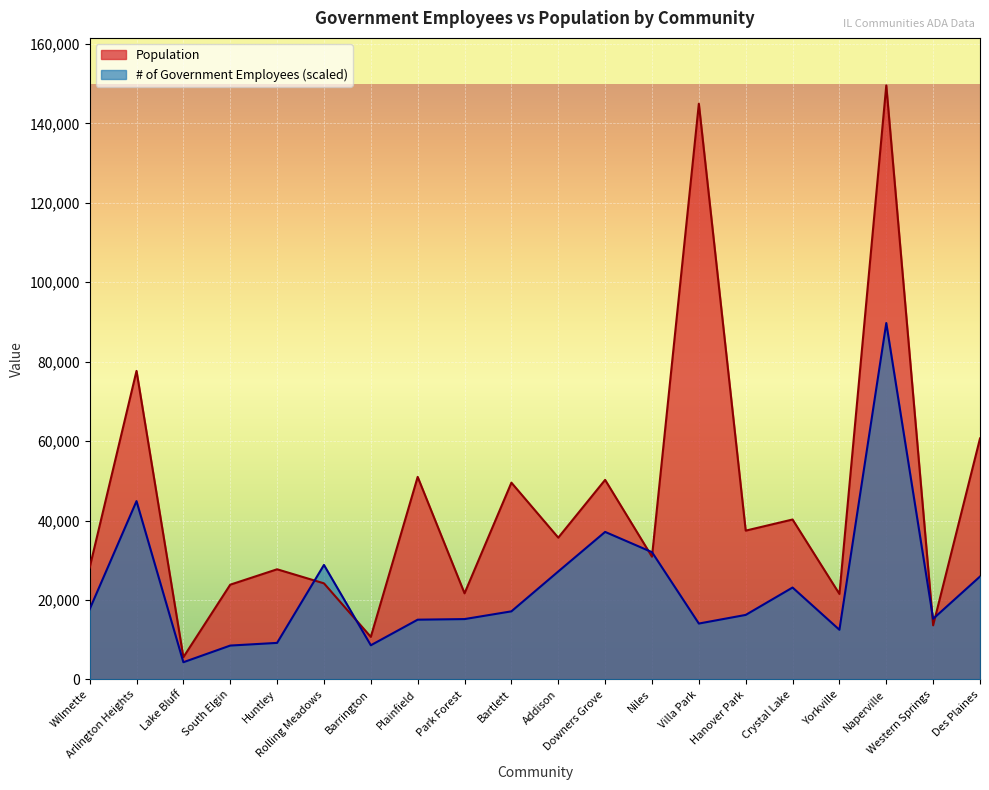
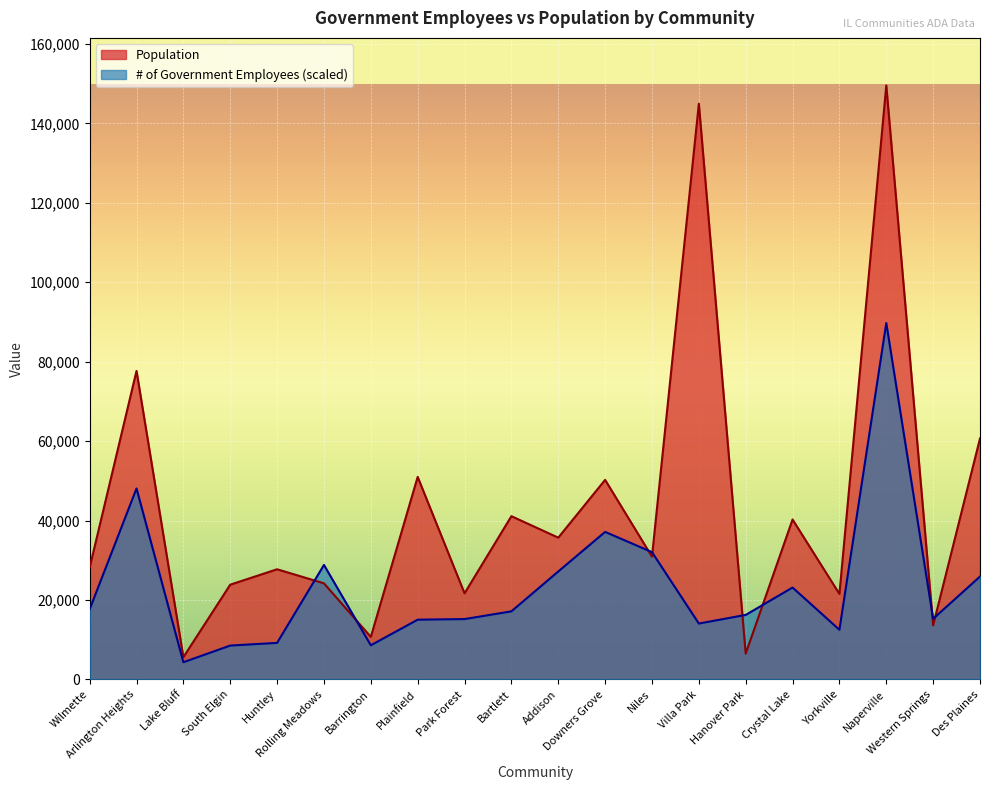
  {
    "Population": {
      "Wilmette": "28,000",
      "Arlington Heights": "78,000",
      "Lake Bluff": "6,000",
      "South Elgin": "24,000",
      "Huntley": "28,000",
      "Rolling Meadows": "24,000",
      "Barrington": "11,000",
      "Plainfield": "51,000",
      "Park Forest": "22,000",
-     "Bartlett": "50,000",
+     "Bartlett": "41,000",
      "Addison": "36,000",
      "Downers Grove": "50,000",
      "Niles": "31,000",
      "Villa Park": "145,000",
-     "Hanover Park": "37,000",
+     "Hanover Park": "7,000",
      "Crystal Lake": "40,000",
      "Yorkville": "22,000",
      "Naperville": "150,000",
      "Western Springs": "14,000",
      "Des Plaines": "61,000"
    },
    "# of Government Employees (scaled)": {
      "Wilmette": "18,000",
-     "Arlington Heights": "45,000",
+     "Arlington Heights": "48,000",
      "Lake Bluff": "4,000",
      "South Elgin": "9,000",
      "Huntley": "9,000",
      "Rolling Meadows": "29,000",
      "Barrington": "9,000",
      "Plainfield": "15,000",
      "Park Forest": "15,000",
      "Bartlett": "17,000",
      "Addison": "27,000",
      "Downers Grove": "37,000",
      "Niles": "32,000",
      "Villa Park": "14,000",
      "Hanover Park": "16,000",
      "Crystal Lake": "23,000",
      "Yorkville": "13,000",
      "Naperville": "90,000",
      "Western Springs": "15,000",
      "Des Plaines": "26,000"
    }
  }
